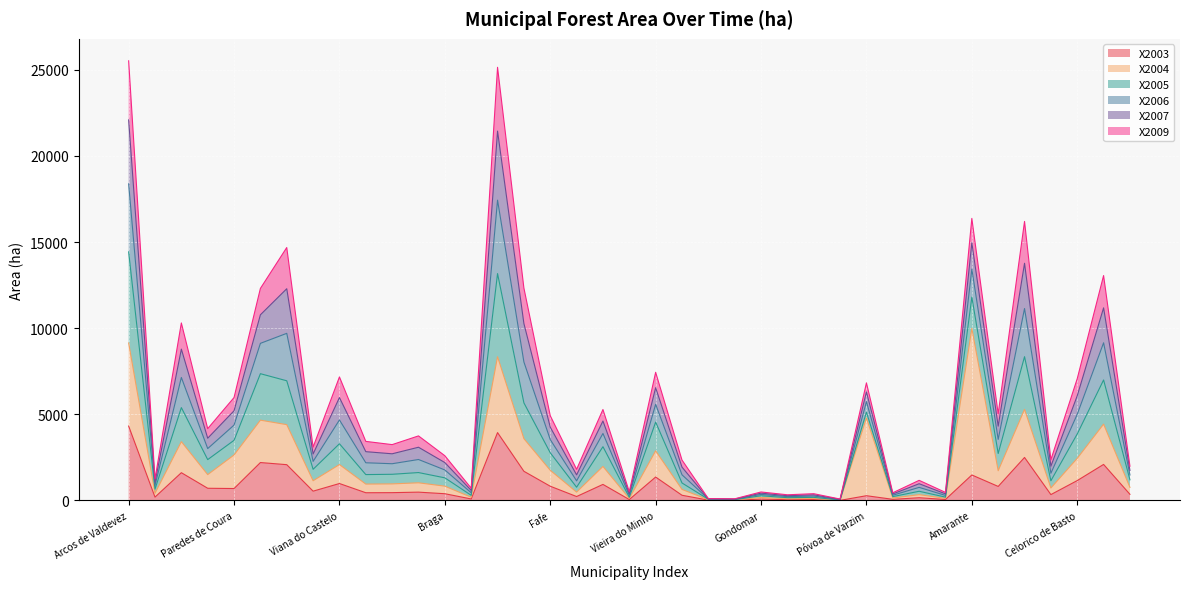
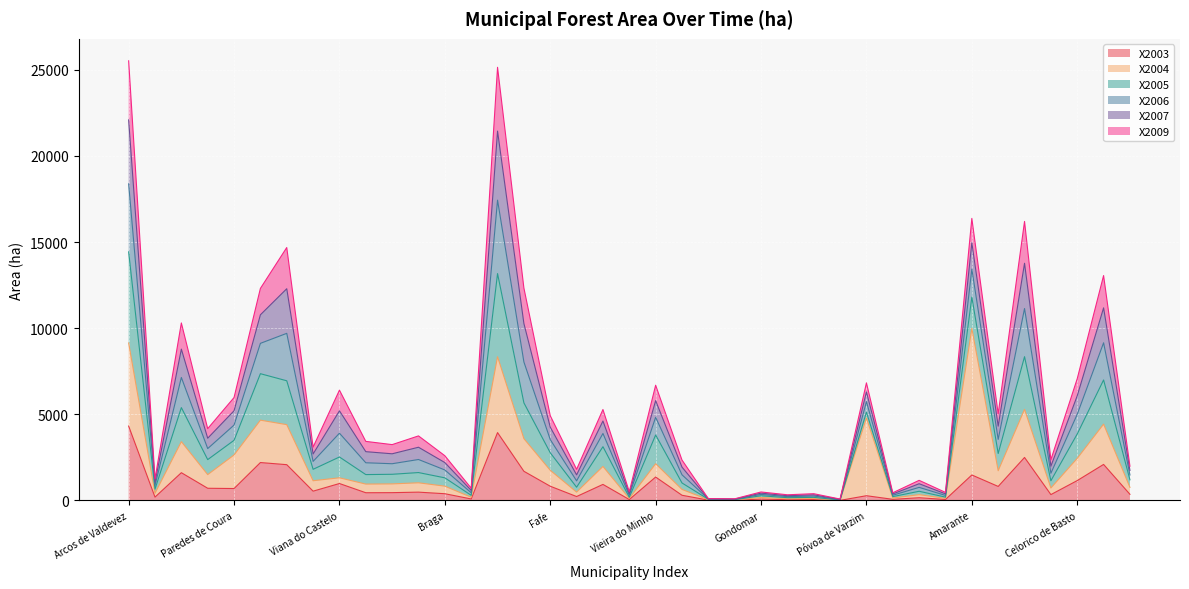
  {
    "X2004": {
      "Arcos de Valdevez": 4800,
      "Paredes de Coura": 1900,
-     "Viana do Castelo": 1100,
+     "Viana do Castelo": 300,
      "Braga": 400,
      "Fafe": 900,
-     "Vieira do Minho": 1500,
+     "Vieira do Minho": 800,
      "Póvoa de Varzim": 4500,
      "Amarante": 8500,
      "Celorico de Basto": 1300
    }
  }
